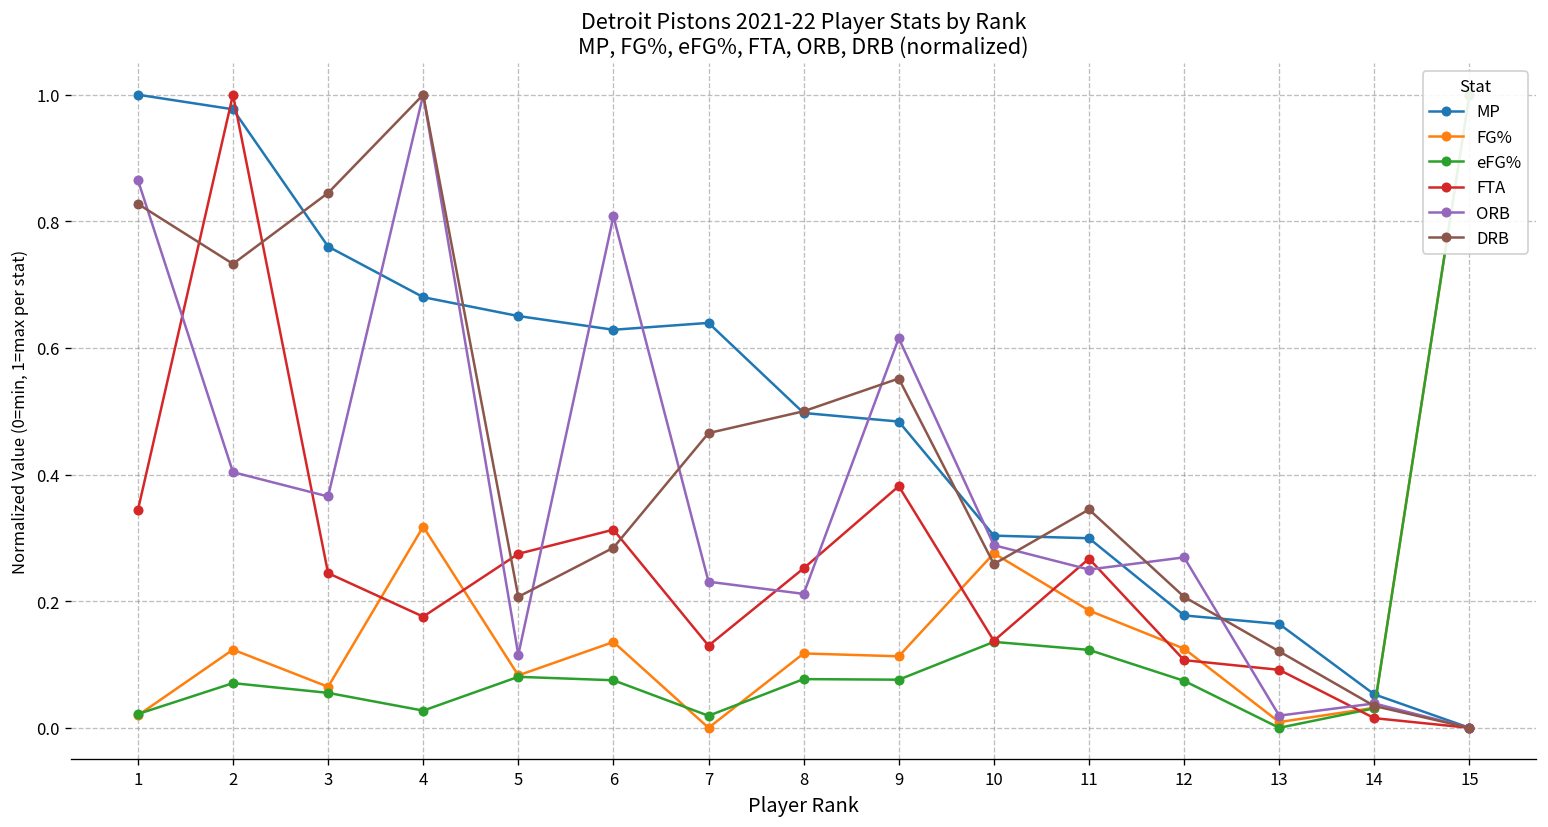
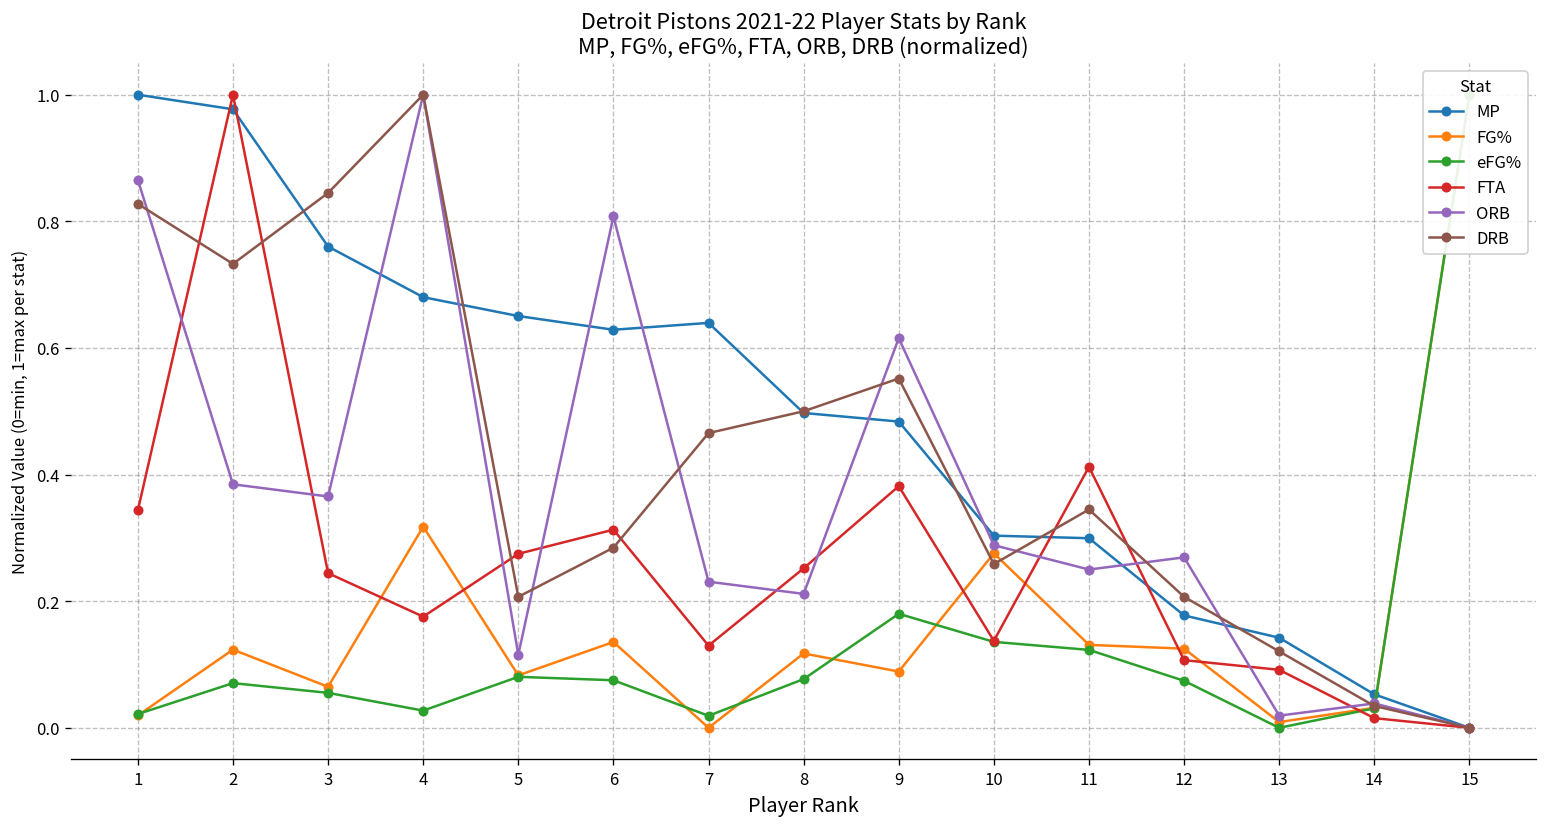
  {
    "MP": {
      "1": 1.00,
      "2": 0.98,
      "3": 0.76,
      "4": 0.68,
      "5": 0.65,
      "6": 0.63,
      "7": 0.64,
      "9": 0.48,
      "10": 0.30,
      "11": 0.30,
      "12": 0.18,
-     "13": 0.16,
+     "13": 0.14,
      "14": 0.05
    },
    "FG%": {
      "2": 0.12,
      "3": 0.06,
      "4": 0.32,
      "6": 0.14,
      "7": 0.00,
      "8": 0.12,
-     "9": 0.11,
+     "9": 0.09,
      "10": 0.28,
-     "11": 0.19,
+     "11": 0.13,
      "12": 0.12,
      "13": 0.01
    },
    "eFG%": {
      "2": 0.07,
      "3": 0.06,
      "4": 0.03,
      "6": 0.08,
      "7": 0.02,
      "8": 0.08,
-     "9": 0.08,
+     "9": 0.18,
      "11": 0.12,
      "12": 0.07,
      "13": 0.00
    },
    "FTA": {
      "1": 0.34,
      "2": 1.00,
      "3": 0.24,
      "4": 0.18,
      "5": 0.27,
      "6": 0.31,
      "7": 0.13,
      "8": 0.25,
      "9": 0.38,
-     "11": 0.27,
+     "11": 0.41,
      "12": 0.11,
      "13": 0.09,
      "14": 0.02
    },
    "ORB": {
      "1": 0.87,
-     "2": 0.40,
+     "2": 0.38,
      "3": 0.37,
      "5": 0.12,
      "6": 0.81,
      "7": 0.23,
      "8": 0.21,
      "9": 0.62,
      "10": 0.29,
      "11": 0.25,
      "12": 0.27,
      "13": 0.02
    },
    "DRB": {
      "1": 0.83,
      "2": 0.73,
      "3": 0.84,
      "5": 0.21,
      "6": 0.28,
      "7": 0.47,
      "9": 0.55,
      "10": 0.26,
      "11": 0.34,
      "12": 0.21,
      "13": 0.12
    }
  }
